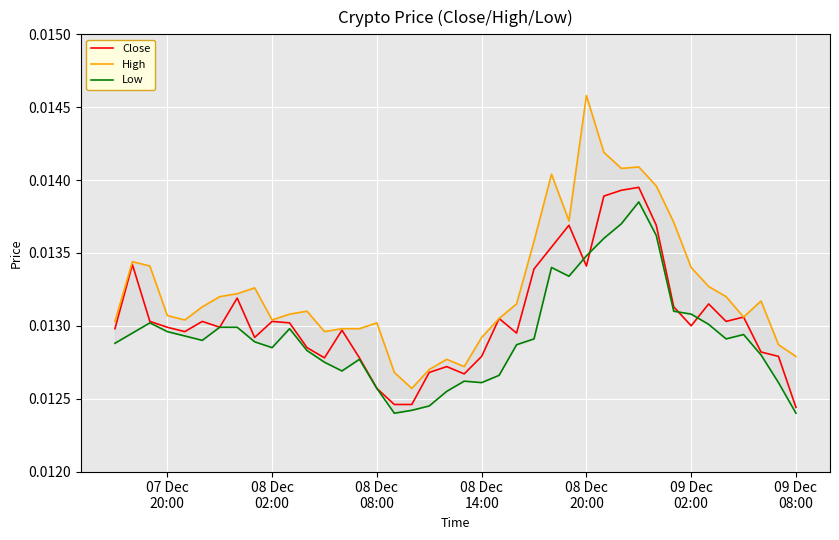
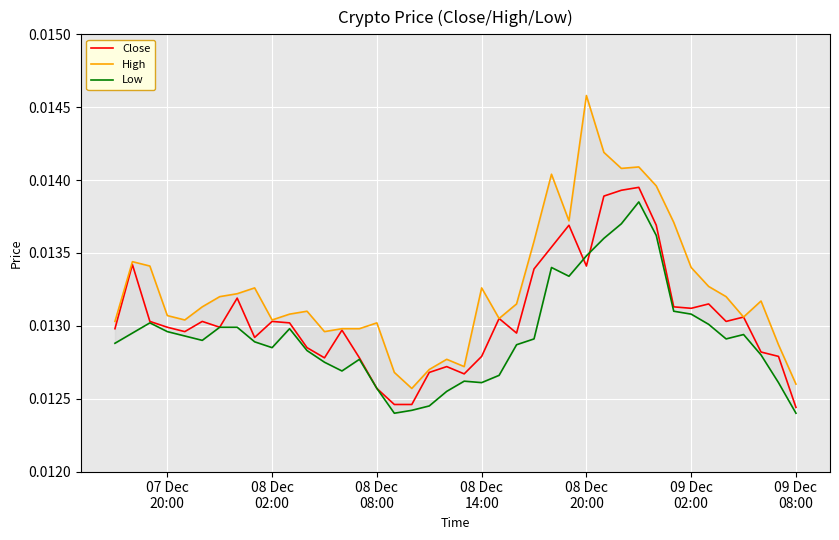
  {
    "Close": {
      "07 Dec 20:00": 0.01299,
      "08 Dec 14:00": 0.01279,
      "08 Dec 20:00": 0.01341,
-     "09 Dec 02:00": 0.01300,
+     "09 Dec 02:00": 0.01312,
      "09 Dec 08:00": 0.01244
    },
    "High": {
      "07 Dec 20:00": 0.01307,
      "08 Dec 08:00": 0.01302,
-     "08 Dec 14:00": 0.01292,
+     "08 Dec 14:00": 0.01326,
      "08 Dec 20:00": 0.01458,
      "09 Dec 02:00": 0.01340,
-     "09 Dec 08:00": 0.01279
+     "09 Dec 08:00": 0.01260
    },
    "Low": {
      "07 Dec 20:00": 0.01296,
      "08 Dec 02:00": 0.01285,
      "08 Dec 14:00": 0.01261,
      "08 Dec 20:00": 0.01348,
      "09 Dec 02:00": 0.01308,
      "09 Dec 08:00": 0.01240
    }
  }
